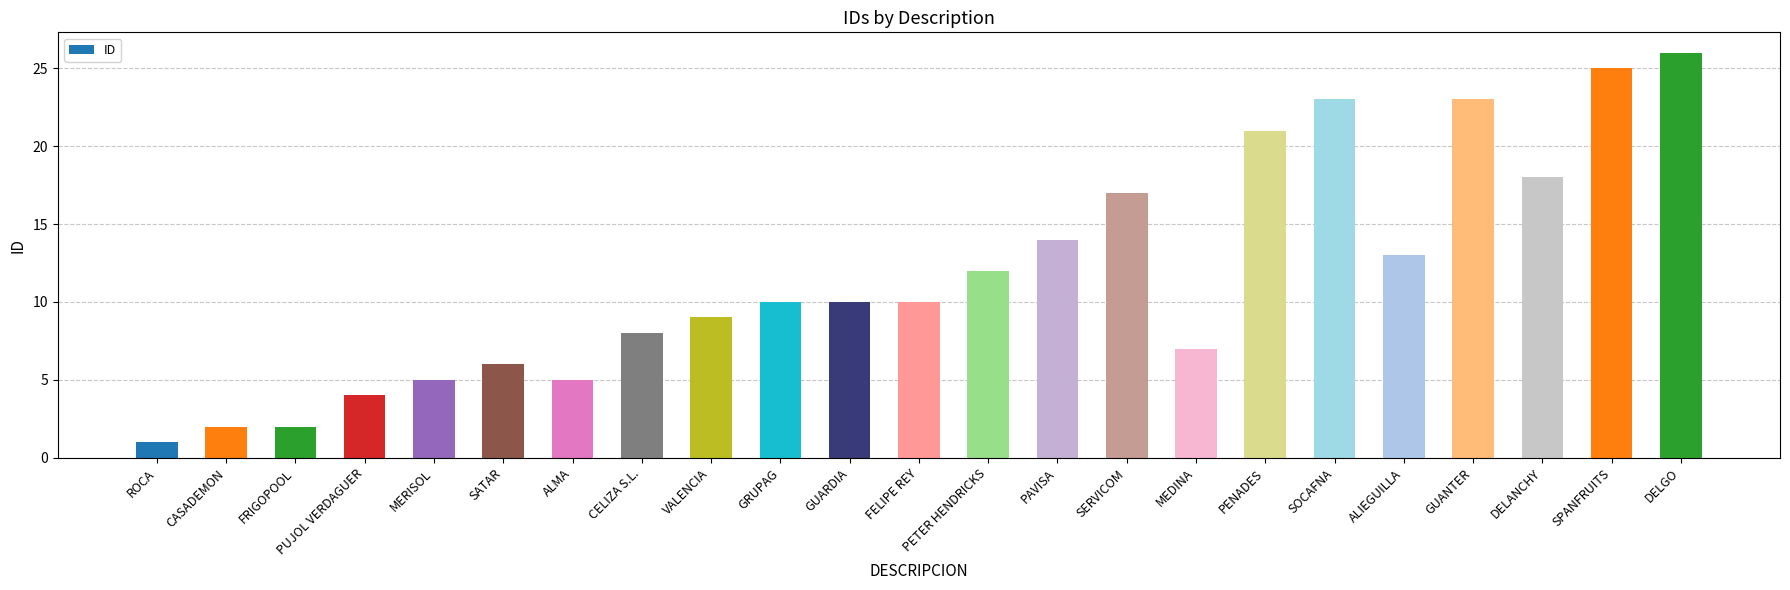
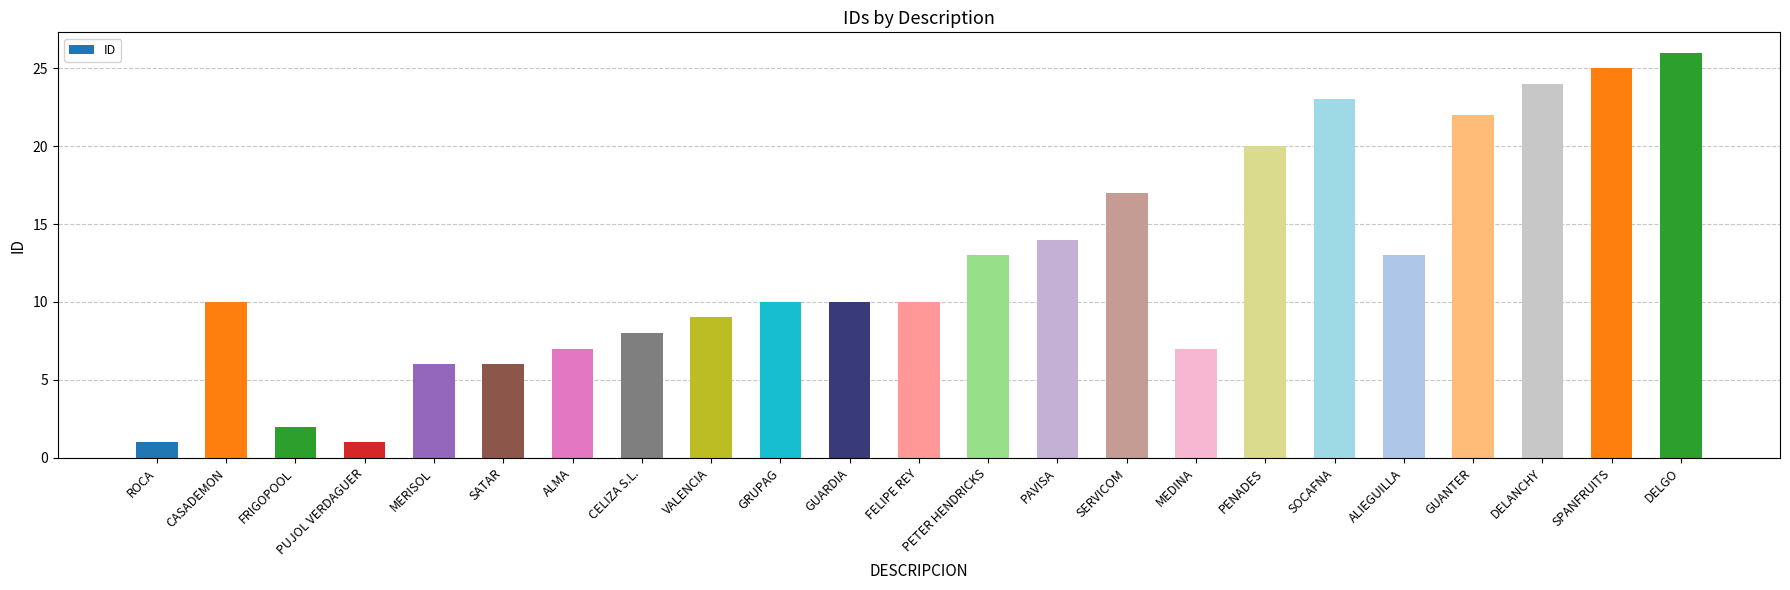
  {
    "ROCA": 1,
-   "CASADEMON": 2,
+   "CASADEMON": 10,
    "FRIGOPOOL": 2,
-   "PUJOL VERDAGUER": 4,
-   "MERISOL": 5,
+   "PUJOL VERDAGUER": 1,
+   "MERISOL": 6,
    "SATAR": 6,
-   "ALMA": 5,
+   "ALMA": 7,
    "CELIZA S.L.": 8,
    "VALENCIA": 9,
    "GRUPAG": 10,
    "GUARDIA": 10,
    "FELIPE REY": 10,
-   "PETER HENDRICKS": 12,
+   "PETER HENDRICKS": 13,
    "PAVISA": 14,
    "SERVICOM": 17,
    "MEDINA": 7,
-   "PENADES": 21,
+   "PENADES": 20,
    "SOCAFNA": 23,
    "ALIEGUILLA": 13,
-   "GUANTER": 23,
-   "DELANCHY": 18,
+   "GUANTER": 22,
+   "DELANCHY": 24,
    "SPANFRUITS": 25,
    "DELGO": 26
  }
